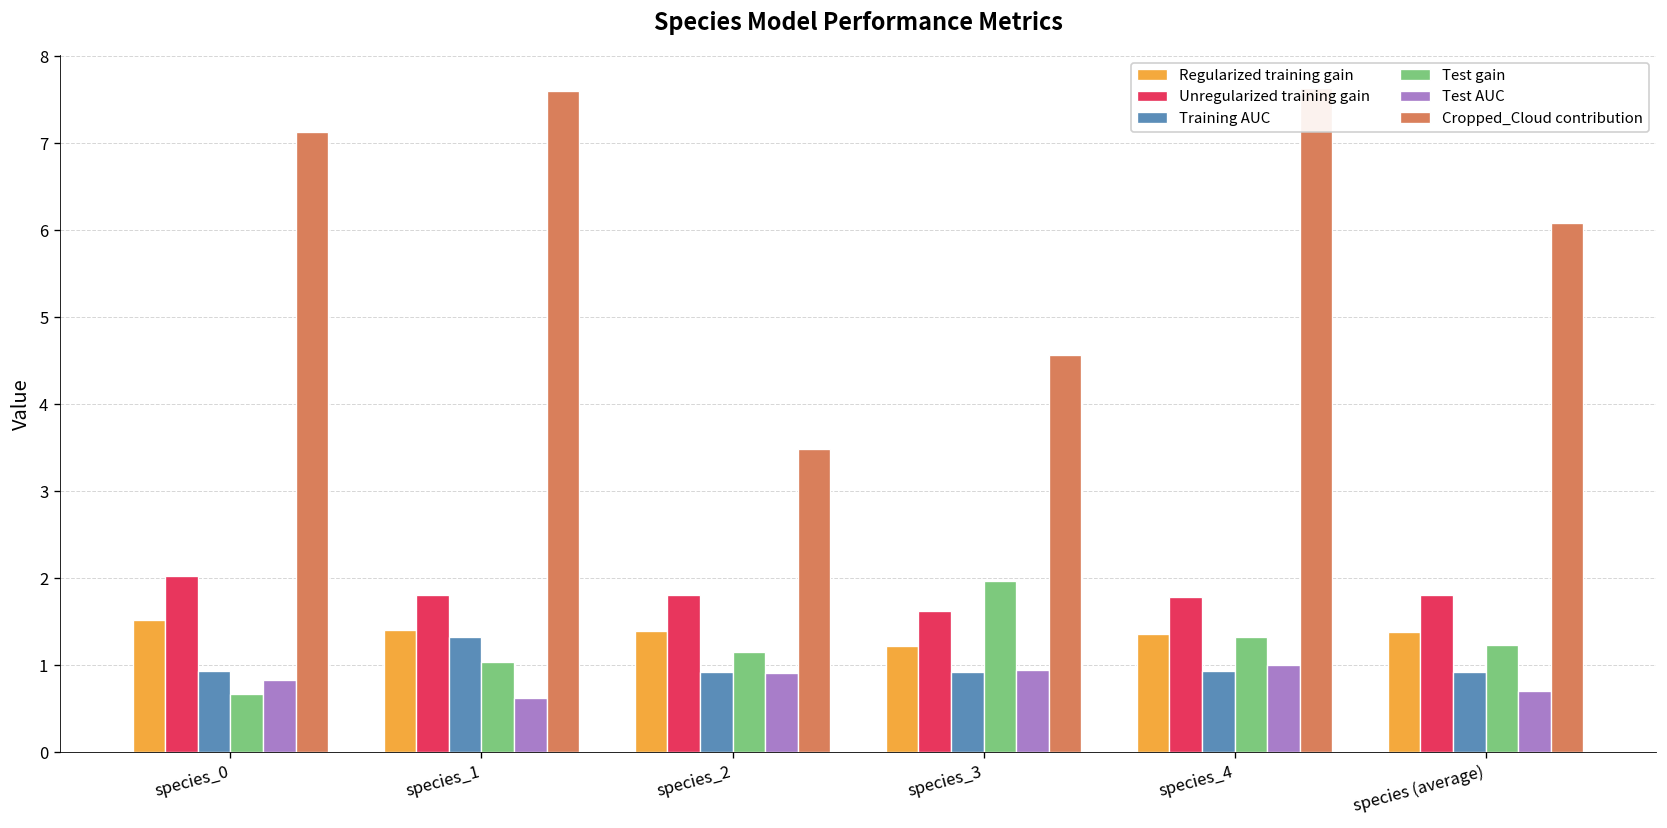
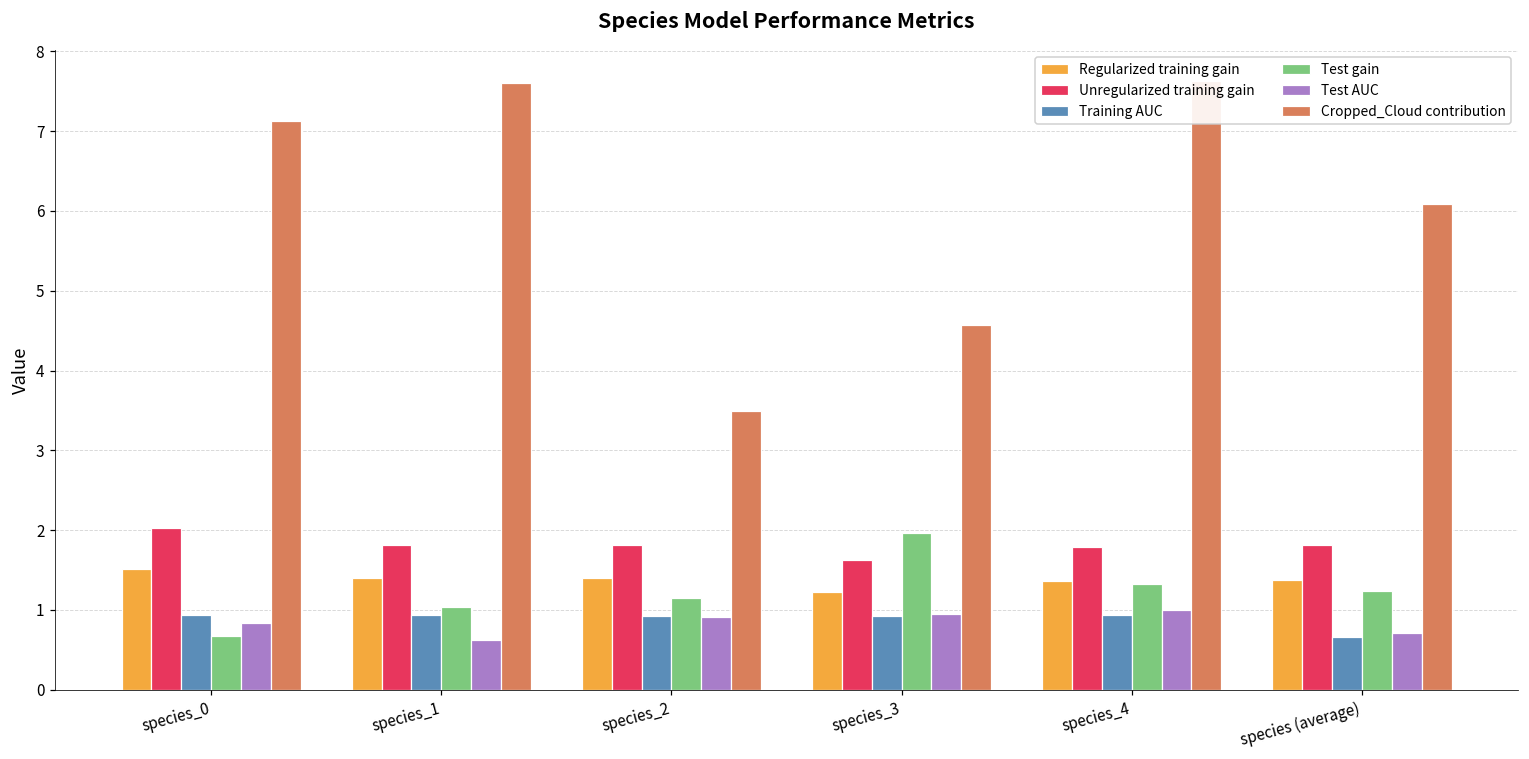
  {
    "Unregularized training gain": {
      "species_0": 2.0,
      "species_1": 1.8,
      "species_2": 1.8,
      "species_3": 1.6,
      "species_4": 1.8,
      "species (average)": 1.8
    },
    "Training AUC": {
      "species_0": 0.9,
-     "species_1": 1.3,
+     "species_1": 0.9,
      "species_2": 0.9,
      "species_3": 0.9,
      "species_4": 0.9,
-     "species (average)": 0.9
+     "species (average)": 0.7
    },
    "Test gain": {
      "species_0": 0.7,
      "species_1": 1.0,
      "species_2": 1.2,
      "species_3": 2.0,
      "species_4": 1.3,
      "species (average)": 1.2
    },
    "Test AUC": {
      "species_0": 0.8,
      "species_1": 0.6,
      "species_2": 0.9,
      "species_3": 1.0,
      "species_4": 1.0,
      "species (average)": 0.7
    }
  }
